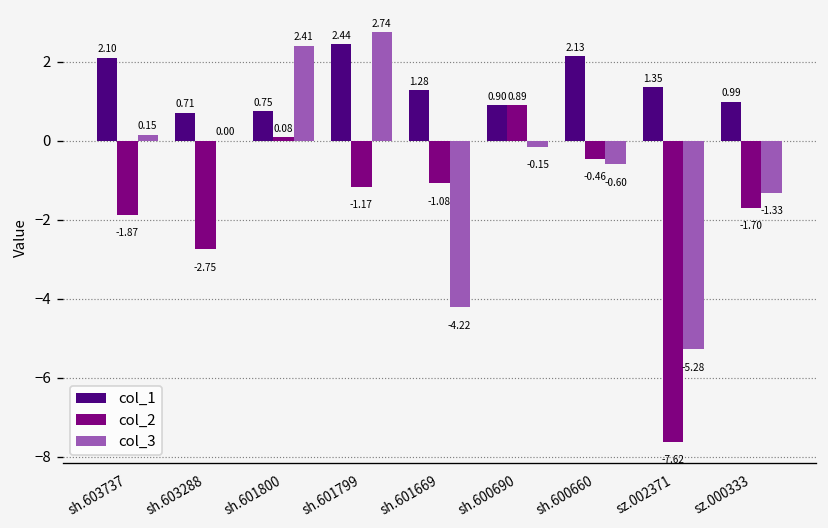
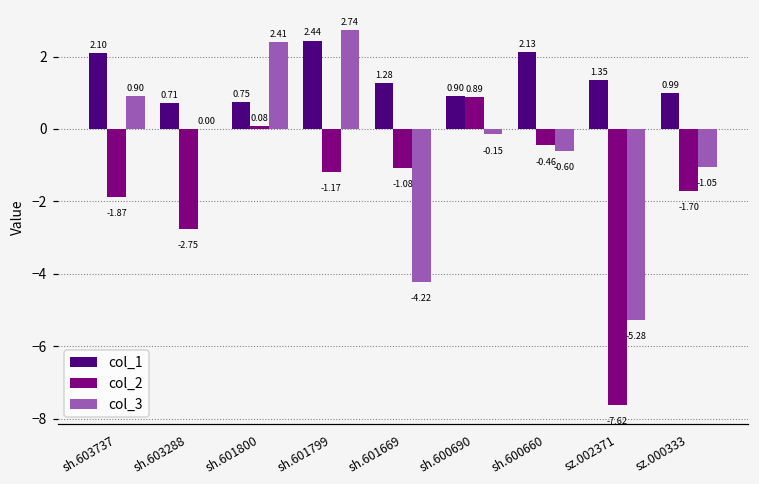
  {
    "col_3": {
-     "sh.603737": 0.15,
+     "sh.603737": 0.90,
      "sh.603288": 0.00,
      "sh.601800": 2.41,
      "sh.601799": 2.74,
      "sh.601669": -4.22,
      "sh.600690": -0.15,
      "sh.600660": -0.60,
      "sz.002371": -5.28,
-     "sz.000333": -1.33
+     "sz.000333": -1.05
    }
  }
